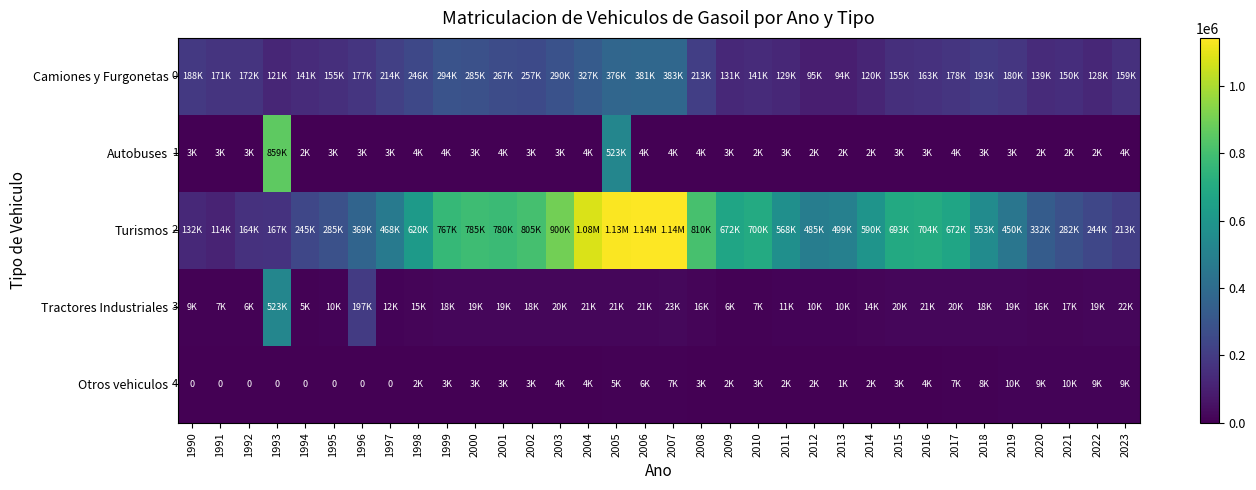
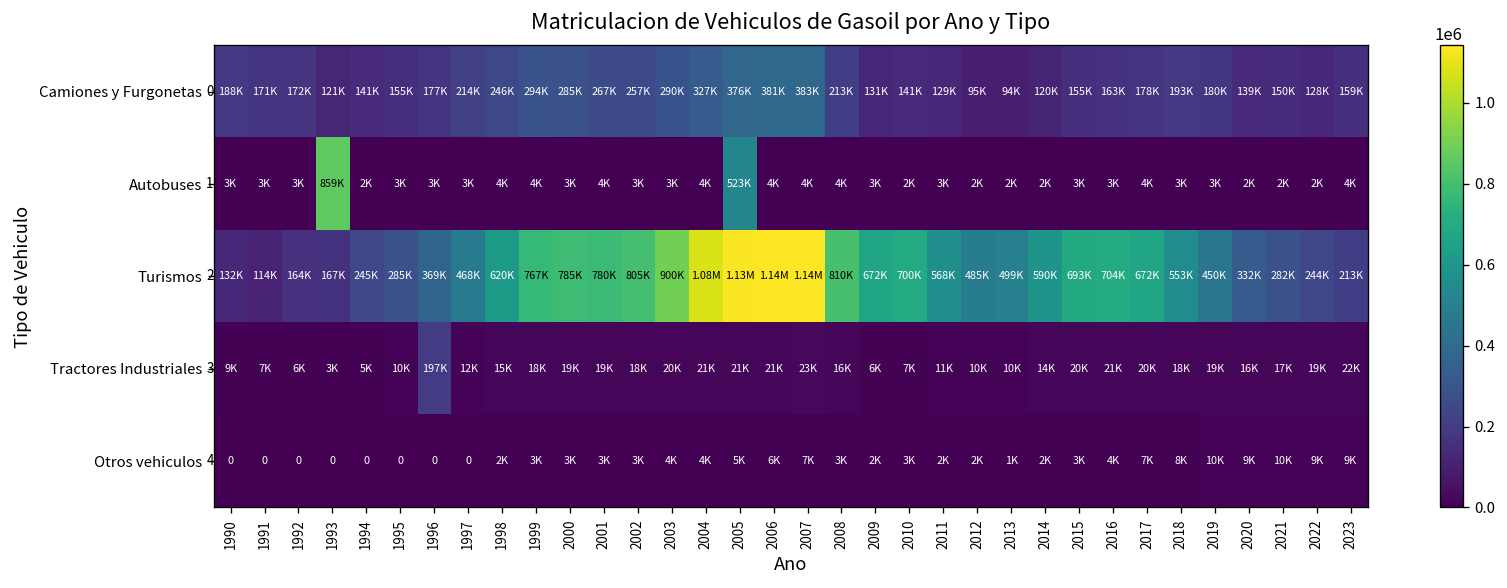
  {
    "Camiones y Furgonetas": {
      "1990": "188K",
      "1991": "171K",
      "1992": "172K",
      "1993": "121K",
      "1994": "141K",
      "1995": "155K",
      "1996": "177K",
      "1997": "214K",
      "1998": "246K",
      "1999": "294K",
      "2000": "285K",
      "2001": "267K",
      "2002": "257K",
      "2003": "290K",
      "2004": "327K",
      "2005": "376K",
      "2006": "381K",
      "2007": "383K",
      "2008": "213K",
      "2009": "131K",
      "2010": "141K",
      "2011": "129K",
      "2012": "95K",
      "2013": "94K",
      "2014": "120K",
      "2015": "155K",
      "2016": "163K",
      "2017": "178K",
      "2018": "193K",
      "2019": "180K",
      "2020": "139K",
      "2021": "150K",
      "2022": "128K",
      "2023": "159K"
    },
    "Autobuses": {
      "1990": "3K",
      "1991": "3K",
      "1992": "3K",
      "1993": "859K",
      "1994": "2K",
      "1995": "3K",
      "1996": "3K",
      "1997": "3K",
      "1998": "4K",
      "1999": "4K",
      "2000": "3K",
      "2001": "4K",
      "2002": "3K",
      "2003": "3K",
      "2004": "4K",
      "2005": "523K",
      "2006": "4K",
      "2007": "4K",
      "2008": "4K",
      "2009": "3K",
      "2010": "2K",
      "2011": "3K",
      "2012": "2K",
      "2013": "2K",
      "2014": "2K",
      "2015": "3K",
      "2016": "3K",
      "2017": "4K",
      "2018": "3K",
      "2019": "3K",
      "2020": "2K",
      "2021": "2K",
      "2022": "2K",
      "2023": "4K"
    },
    "Turismos": {
      "1990": "132K",
      "1991": "114K",
      "1992": "164K",
      "1993": "167K",
      "1994": "245K",
      "1995": "285K",
      "1996": "369K",
      "1997": "468K",
      "1998": "620K",
      "1999": "767K",
      "2000": "785K",
      "2001": "780K",
      "2002": "805K",
      "2003": "900K",
      "2004": "1.08M",
      "2005": "1.13M",
      "2006": "1.14M",
      "2007": "1.14M",
      "2008": "810K",
      "2009": "672K",
      "2010": "700K",
      "2011": "568K",
      "2012": "485K",
      "2013": "499K",
      "2014": "590K",
      "2015": "693K",
      "2016": "704K",
      "2017": "672K",
      "2018": "553K",
      "2019": "450K",
      "2020": "332K",
      "2021": "282K",
      "2022": "244K",
      "2023": "213K"
    },
    "Tractores Industriales": {
      "1990": "9K",
      "1991": "7K",
      "1992": "6K",
-     "1993": "523K",
+     "1993": "3K",
      "1994": "5K",
      "1995": "10K",
      "1996": "197K",
      "1997": "12K",
      "1998": "15K",
      "1999": "18K",
      "2000": "19K",
      "2001": "19K",
      "2002": "18K",
      "2003": "20K",
      "2004": "21K",
      "2005": "21K",
      "2006": "21K",
      "2007": "23K",
      "2008": "16K",
      "2009": "6K",
      "2010": "7K",
      "2011": "11K",
      "2012": "10K",
      "2013": "10K",
      "2014": "14K",
      "2015": "20K",
      "2016": "21K",
      "2017": "20K",
      "2018": "18K",
      "2019": "19K",
      "2020": "16K",
      "2021": "17K",
      "2022": "19K",
      "2023": "22K"
    },
    "Otros vehiculos": {
      "1990": "0",
      "1991": "0",
      "1992": "0",
      "1993": "0",
      "1994": "0",
      "1995": "0",
      "1996": "0",
      "1997": "0",
      "1998": "2K",
      "1999": "3K",
      "2000": "3K",
      "2001": "3K",
      "2002": "3K",
      "2003": "4K",
      "2004": "4K",
      "2005": "5K",
      "2006": "6K",
      "2007": "7K",
      "2008": "3K",
      "2009": "2K",
      "2010": "3K",
      "2011": "2K",
      "2012": "2K",
      "2013": "1K",
      "2014": "2K",
      "2015": "3K",
      "2016": "4K",
      "2017": "7K",
      "2018": "8K",
      "2019": "10K",
      "2020": "9K",
      "2021": "10K",
      "2022": "9K",
      "2023": "9K"
    }
  }
